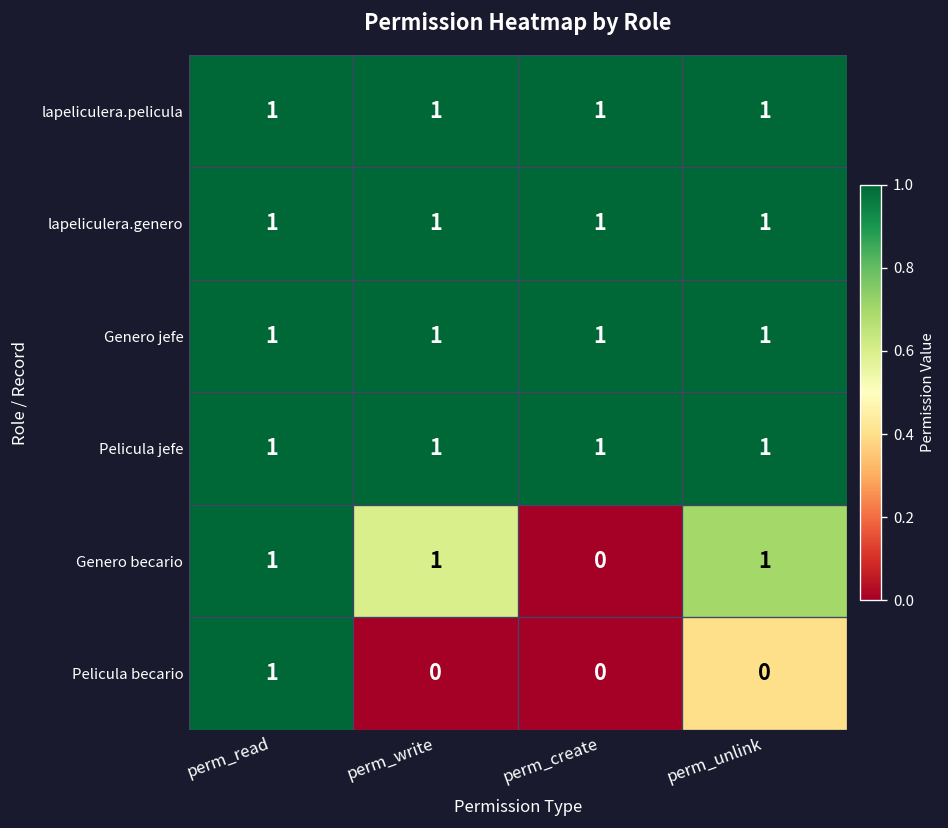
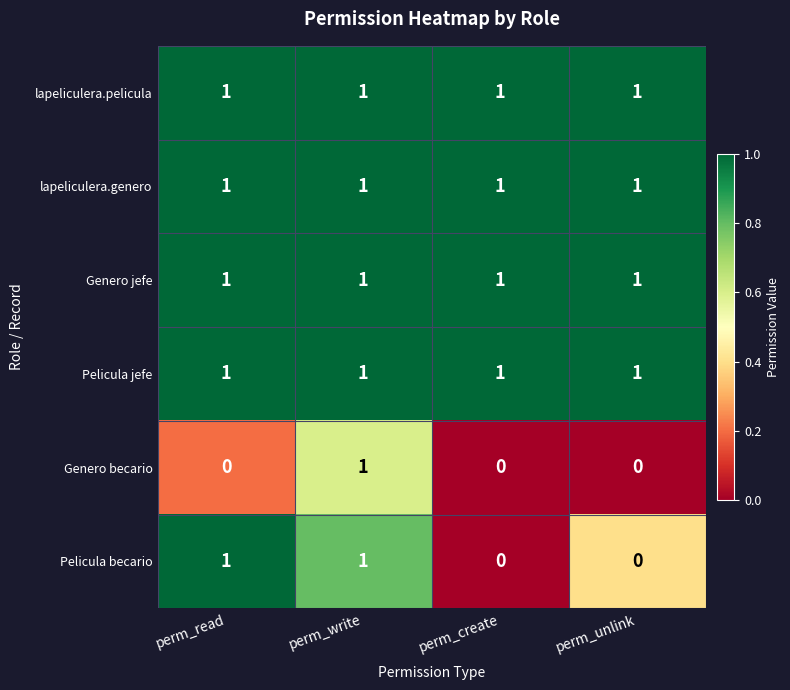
  {
    "lapeliculera.pelicula": {
      "perm_read": 1,
      "perm_write": 1,
      "perm_create": 1,
      "perm_unlink": 1
    },
    "lapeliculera.genero": {
      "perm_read": 1,
      "perm_write": 1,
      "perm_create": 1,
      "perm_unlink": 1
    },
    "Genero jefe": {
      "perm_read": 1,
      "perm_write": 1,
      "perm_create": 1,
      "perm_unlink": 1
    },
    "Pelicula jefe": {
      "perm_read": 1,
      "perm_write": 1,
      "perm_create": 1,
      "perm_unlink": 1
    },
    "Genero becario": {
-     "perm_read": 1,
+     "perm_read": 0,
      "perm_write": 1,
      "perm_create": 0,
-     "perm_unlink": 1
+     "perm_unlink": 0
    },
    "Pelicula becario": {
      "perm_read": 1,
-     "perm_write": 0,
+     "perm_write": 1,
      "perm_create": 0,
      "perm_unlink": 0
    }
  }
